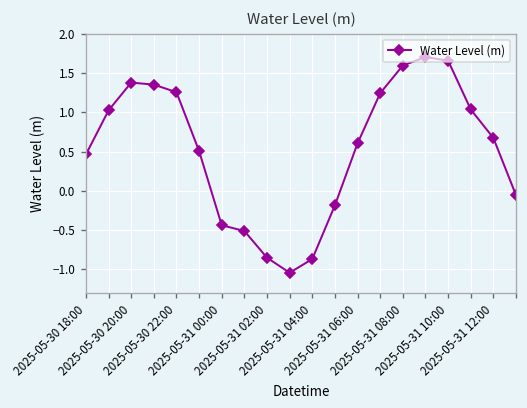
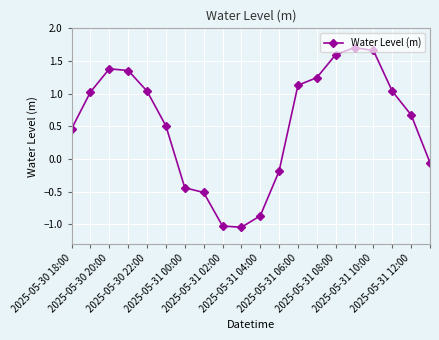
  {
    "2025-05-30 18:00": 0.5,
    "2025-05-30 20:00": 1.4,
-   "2025-05-30 22:00": 1.3,
+   "2025-05-30 22:00": 1.0,
    "2025-05-31 00:00": -0.4,
-   "2025-05-31 02:00": -0.9,
+   "2025-05-31 02:00": -1.0,
    "2025-05-31 04:00": -0.9,
-   "2025-05-31 06:00": 0.6,
+   "2025-05-31 06:00": 1.1,
    "2025-05-31 08:00": 1.6,
    "2025-05-31 12:00": 0.7
  }
